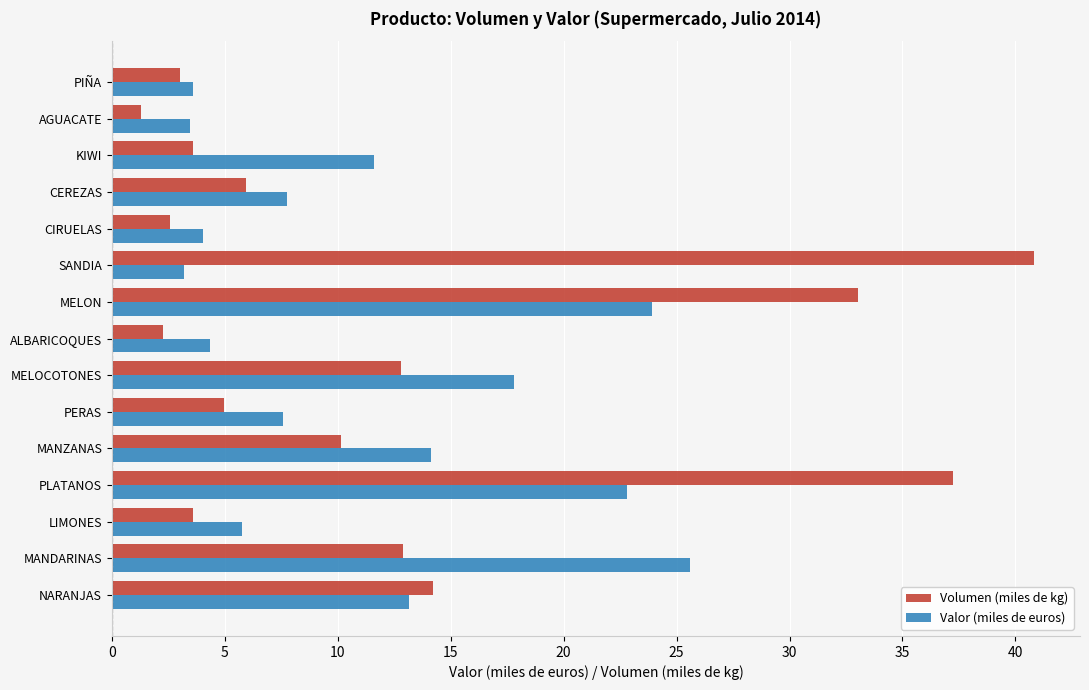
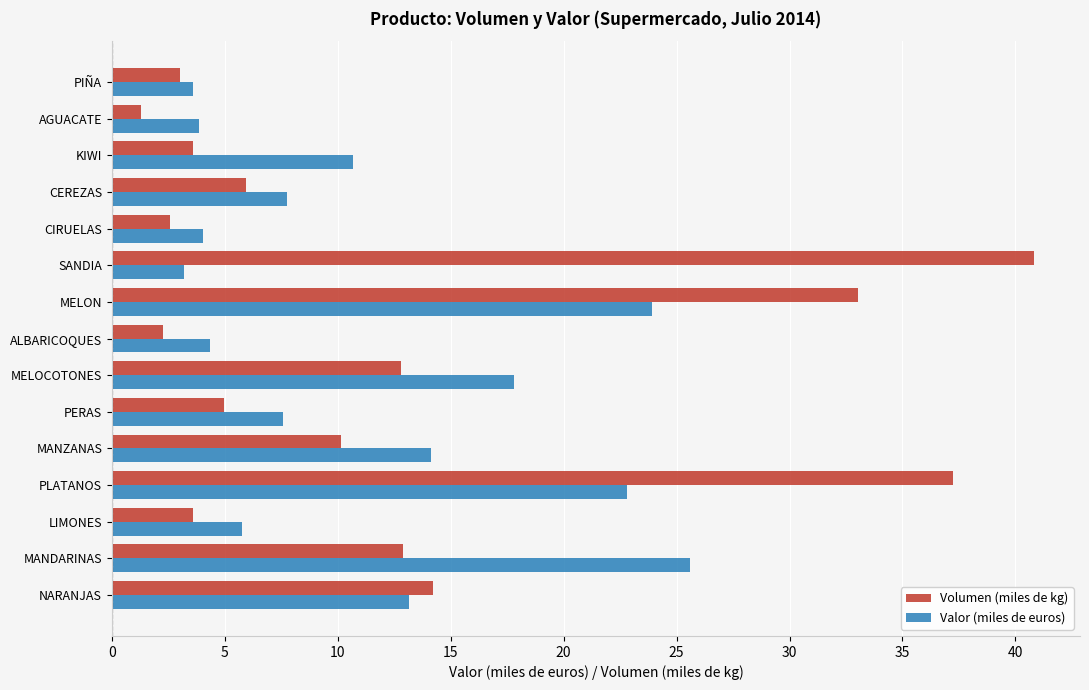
  {
    "Volumen (miles de kg)": {
      "PIÑA": 3.0,
      "AGUACATE": 1.3,
      "KIWI": 3.6,
      "CEREZAS": 5.9,
      "CIRUELAS": 2.6,
      "SANDIA": 40.8,
      "MELON": 33.0,
      "ALBARICOQUES": 2.3,
      "MELOCOTONES": 12.8,
      "PERAS": 5.0,
      "MANZANAS": 10.1,
      "PLATANOS": 37.3,
      "LIMONES": 3.6,
      "MANDARINAS": 12.9,
      "NARANJAS": 14.2
    },
    "Valor (miles de euros)": {
      "PIÑA": 3.6,
-     "AGUACATE": 3.5,
-     "KIWI": 11.6,
+     "AGUACATE": 3.9,
+     "KIWI": 10.7,
      "CEREZAS": 7.8,
      "CIRUELAS": 4.1,
      "SANDIA": 3.2,
      "MELON": 23.9,
      "ALBARICOQUES": 4.4,
      "MELOCOTONES": 17.8,
      "PERAS": 7.6,
      "MANZANAS": 14.1,
      "PLATANOS": 22.8,
      "LIMONES": 5.8,
      "MANDARINAS": 25.6,
      "NARANJAS": 13.2
    }
  }
